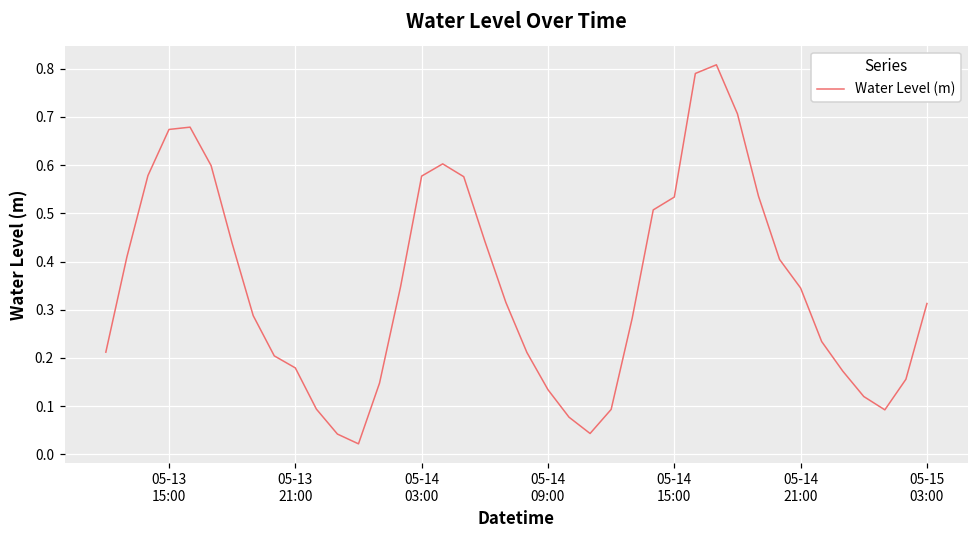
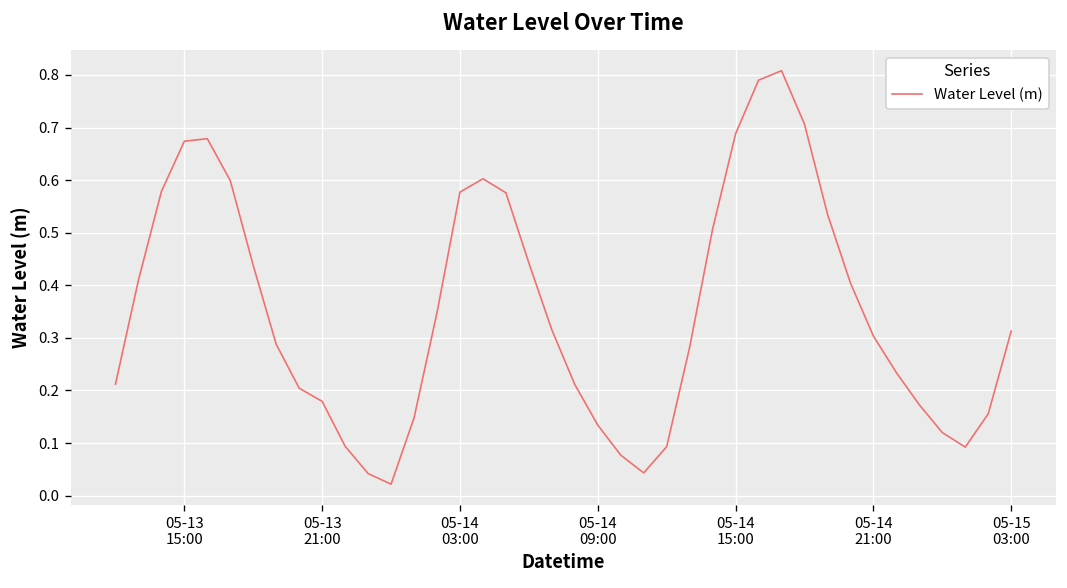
  {
    "05-13 15:00": 0.67,
    "05-13 21:00": 0.18,
    "05-14 03:00": 0.58,
    "05-14 09:00": 0.13,
-   "05-14 15:00": 0.53,
-   "05-14 21:00": 0.34,
+   "05-14 15:00": 0.69,
+   "05-14 21:00": 0.30,
    "05-15 03:00": 0.31
  }
